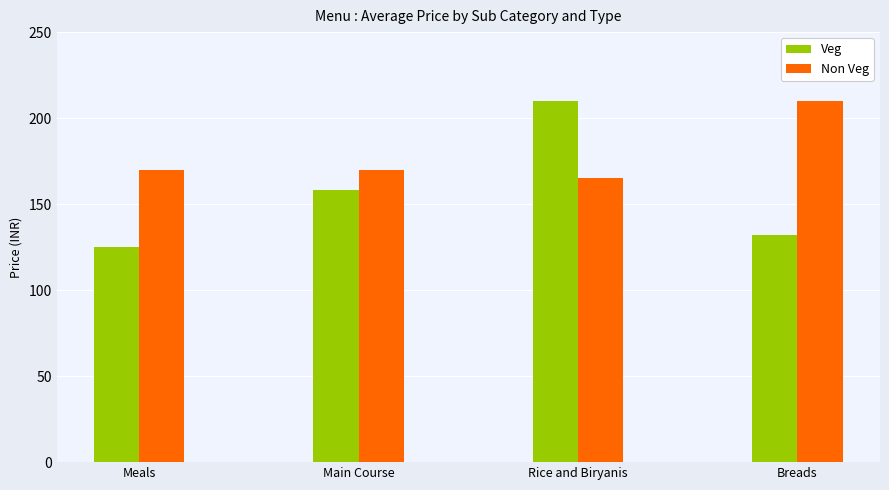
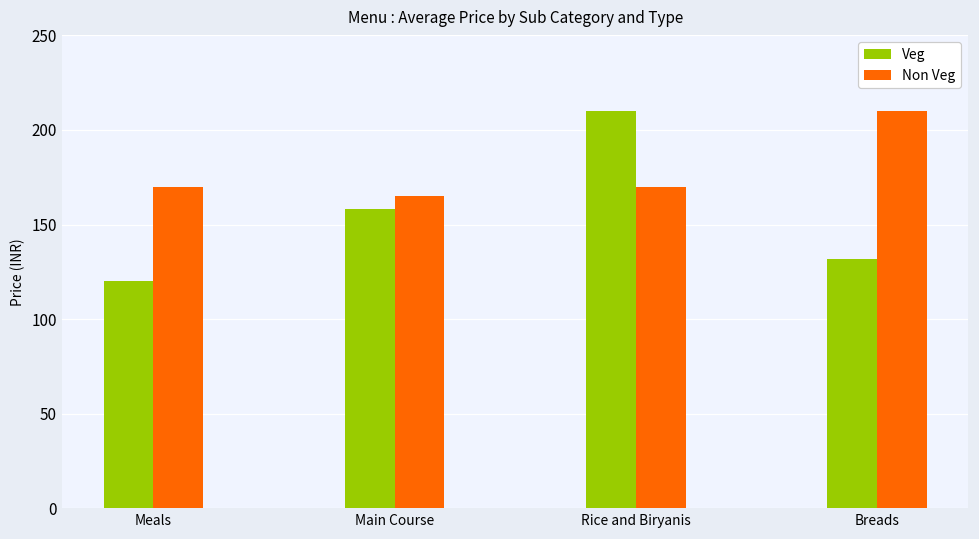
  {
    "Veg": {
-     "Meals": 125,
+     "Meals": 120,
      "Main Course": 158,
      "Rice and Biryanis": 210,
      "Breads": 132
    },
    "Non Veg": {
      "Meals": 170,
-     "Main Course": 170,
-     "Rice and Biryanis": 165,
+     "Main Course": 165,
+     "Rice and Biryanis": 170,
      "Breads": 210
    }
  }
